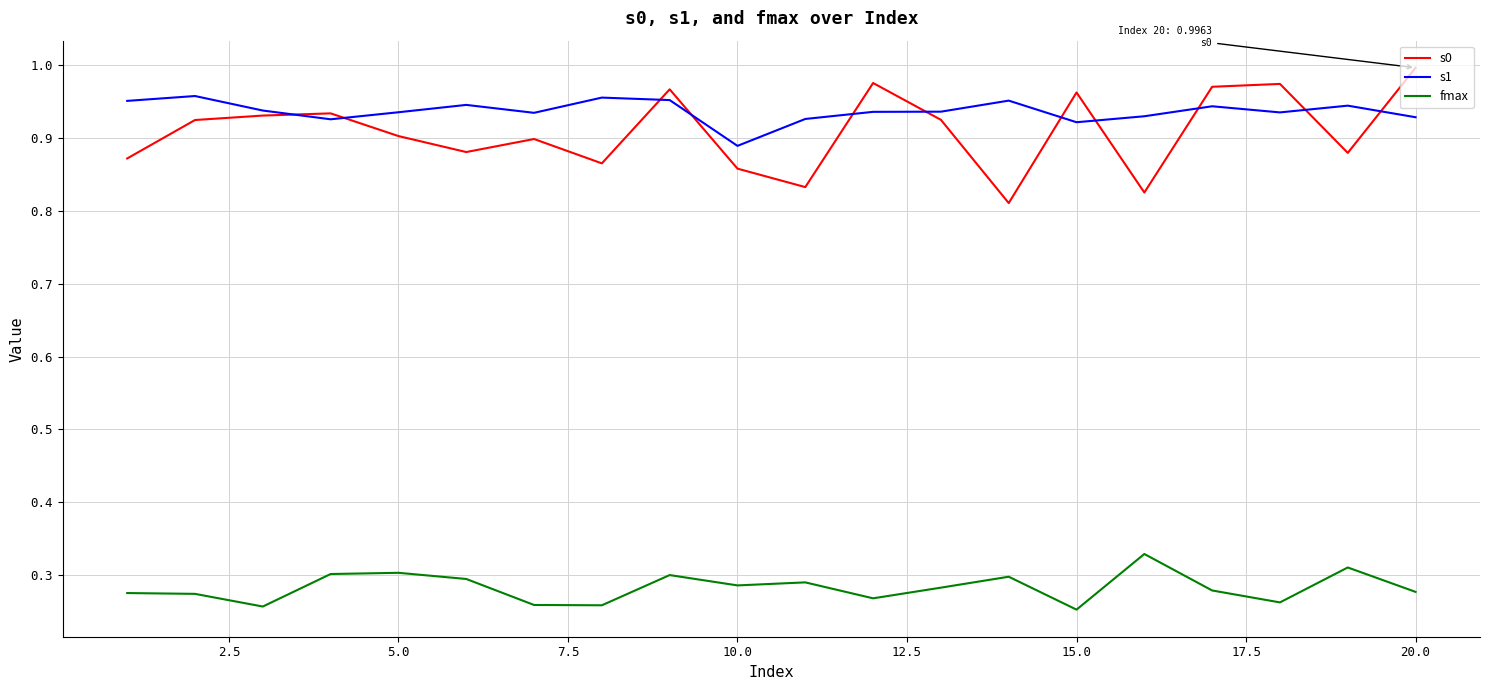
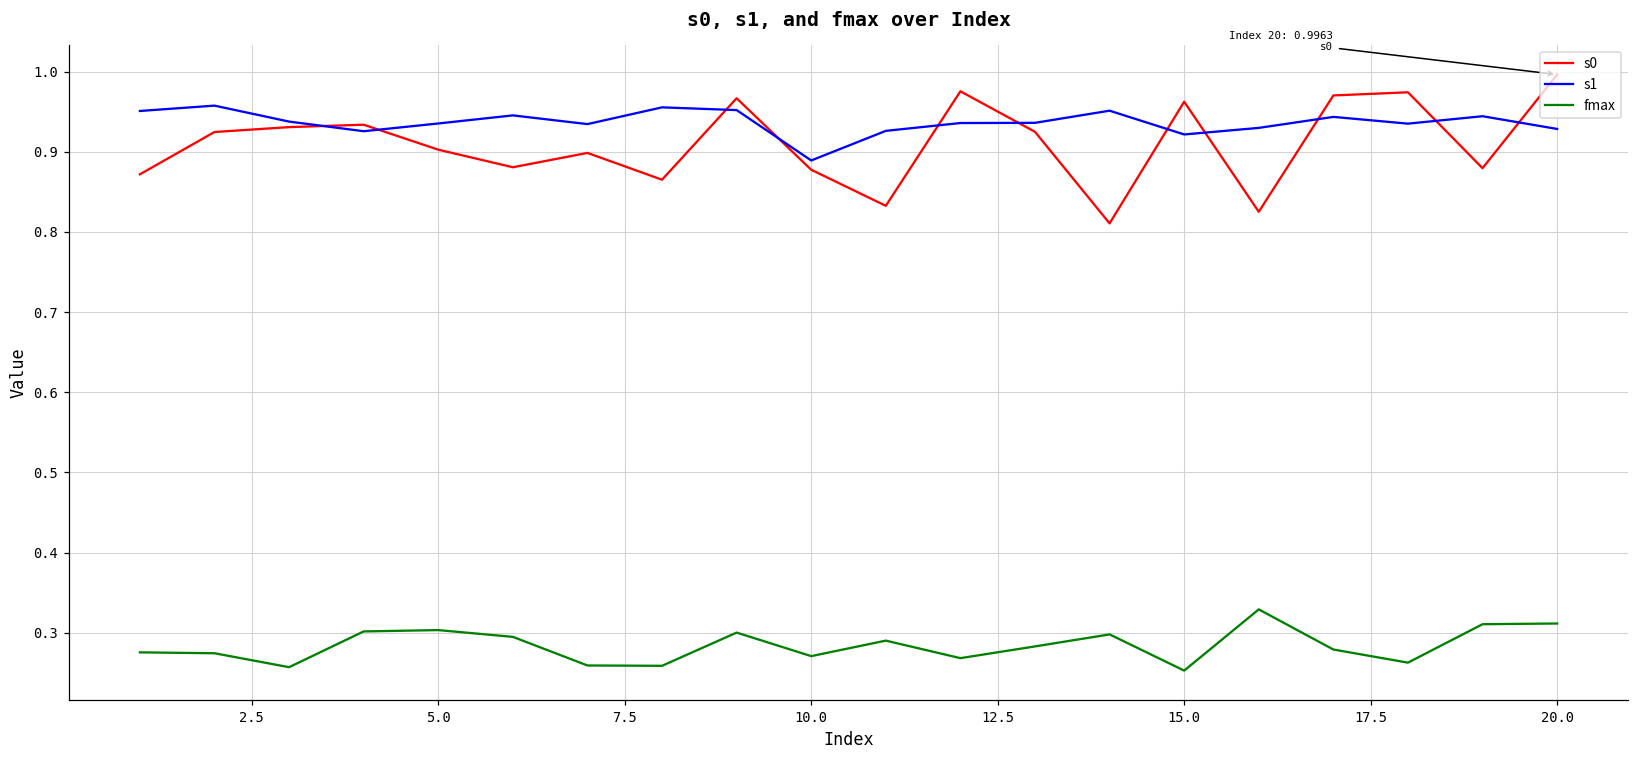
  {
    "s0": {
      "5.0": 0.90,
-     "10.0": 0.86,
+     "10.0": 0.88,
      "15.0": 0.96
    },
    "s1": {
      "5.0": 0.94,
      "10.0": 0.89,
      "15.0": 0.92,
      "20.0": 0.93
    },
    "fmax": {
      "5.0": 0.30,
-     "10.0": 0.29,
+     "10.0": 0.27,
      "15.0": 0.25,
-     "20.0": 0.28
+     "20.0": 0.31
    }
  }
